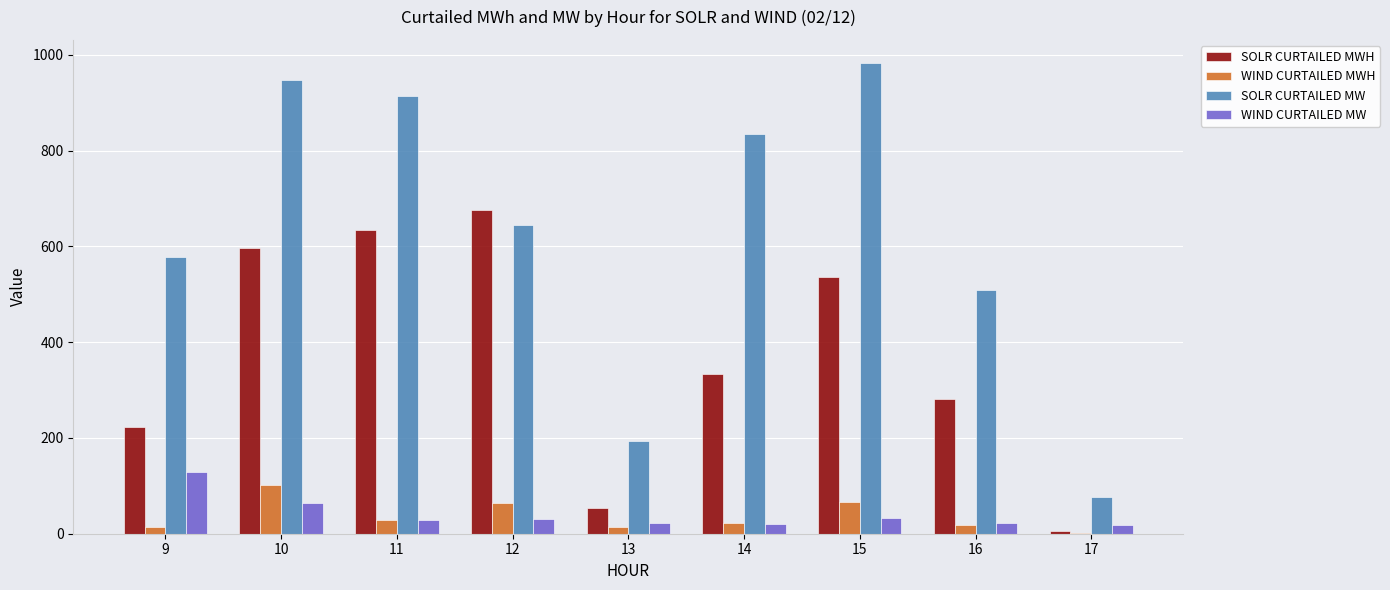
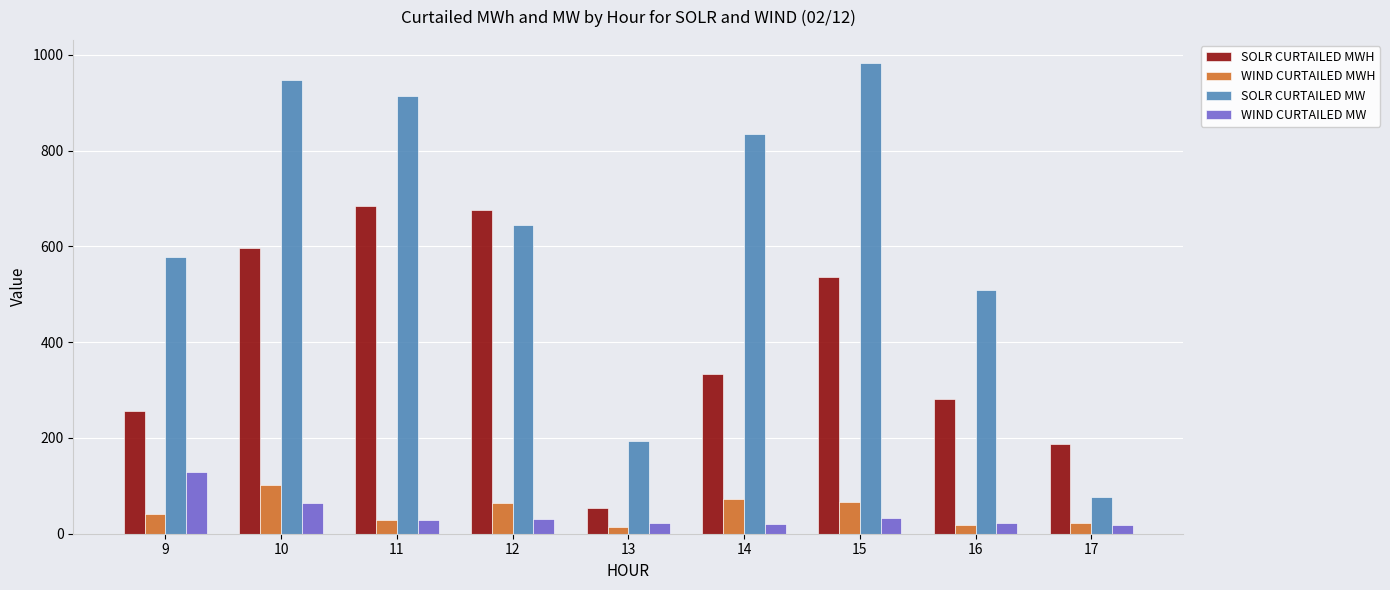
  {
    "SOLR CURTAILED MWH": {
-     "9": 220,
+     "9": 260,
      "10": 600,
-     "11": 640,
+     "11": 680,
      "12": 680,
      "13": 50,
      "14": 330,
      "15": 540,
      "16": 280,
-     "17": 10
+     "17": 190
    },
    "WIND CURTAILED MWH": {
-     "9": 10,
+     "9": 40,
      "10": 100,
      "11": 30,
      "12": 60,
      "13": 10,
-     "14": 20,
+     "14": 70,
      "15": 70,
      "16": 20,
-     "17": 0
+     "17": 20
    }
  }
